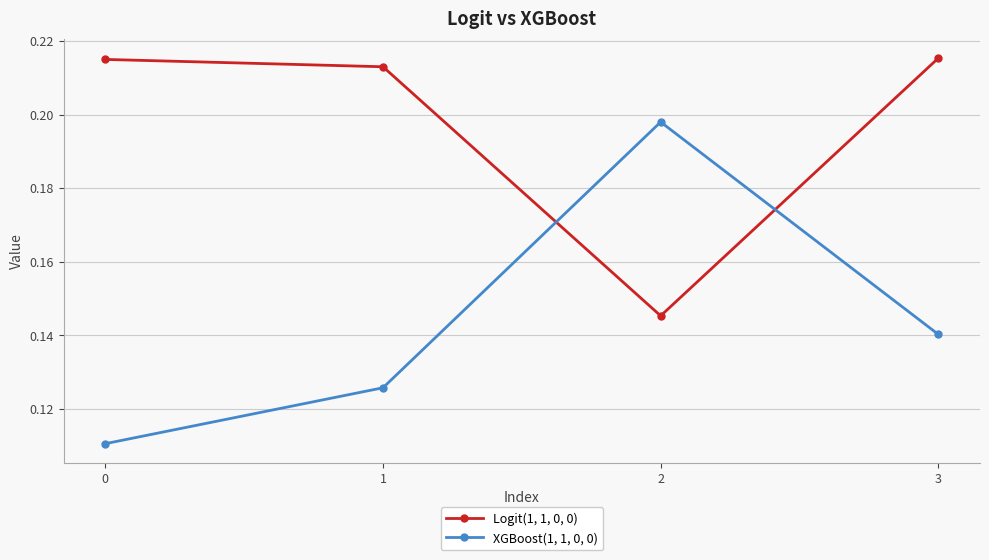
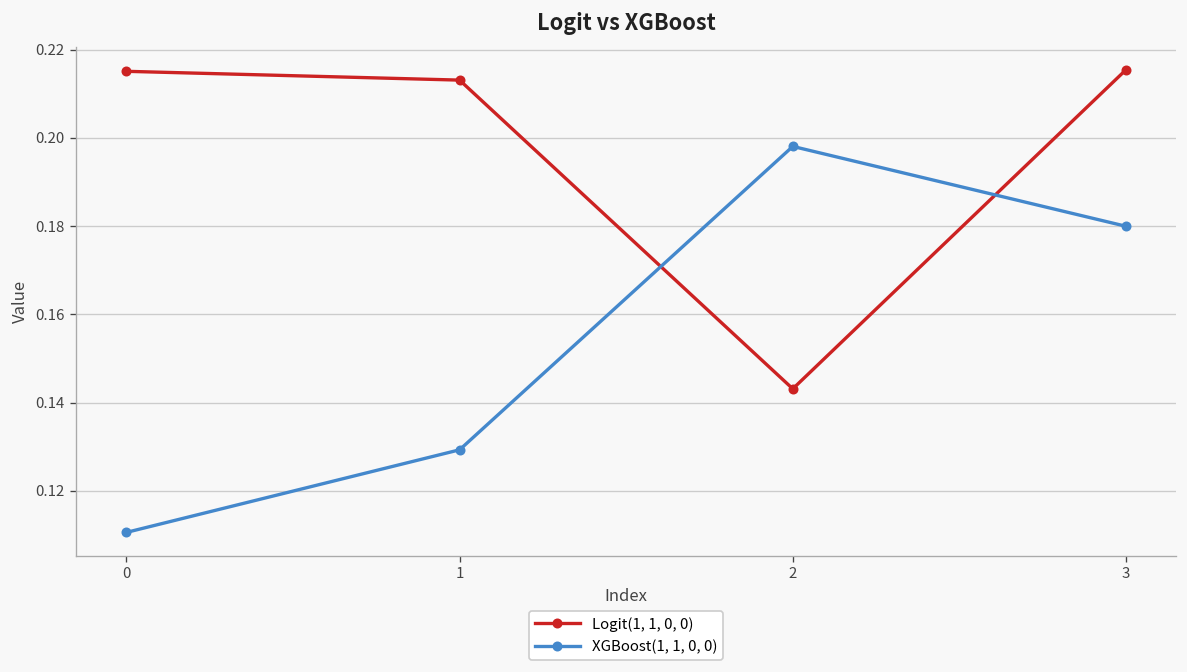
  {
    "Logit(1, 1, 0, 0)": {
      "0": 0.215,
      "1": 0.213,
-     "2": 0.145,
+     "2": 0.143,
      "3": 0.215
    },
    "XGBoost(1, 1, 0, 0)": {
      "0": 0.111,
-     "1": 0.126,
+     "1": 0.129,
      "2": 0.198,
-     "3": 0.140
+     "3": 0.180
    }
  }
